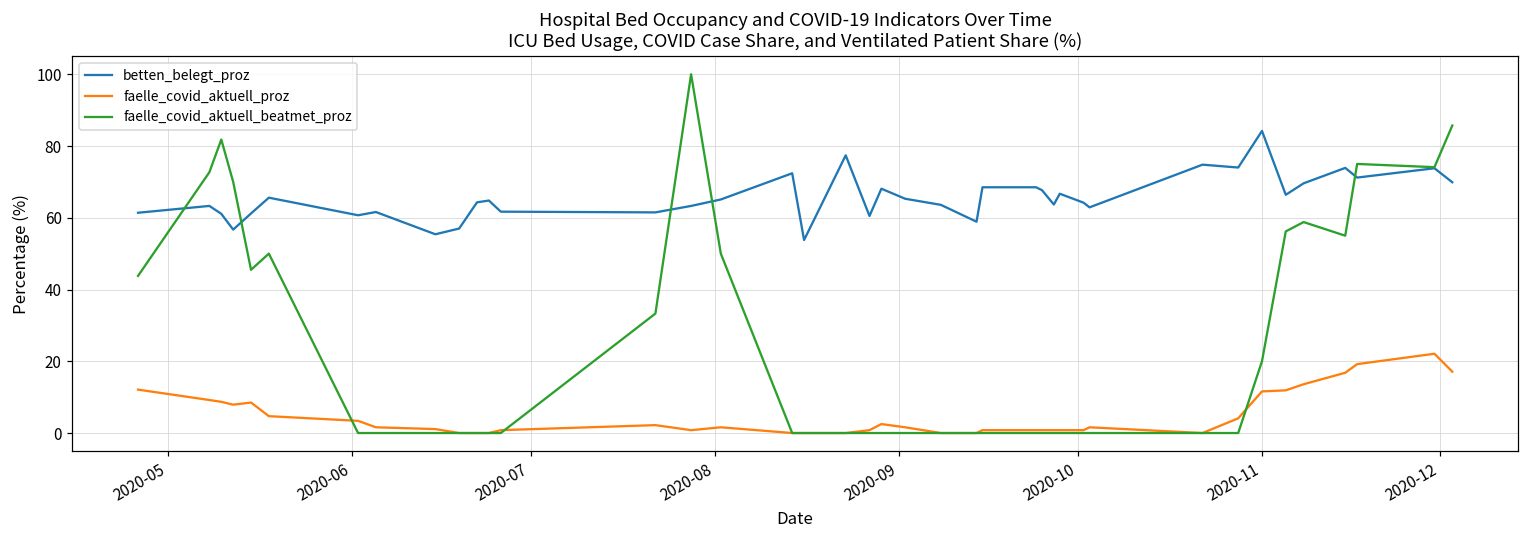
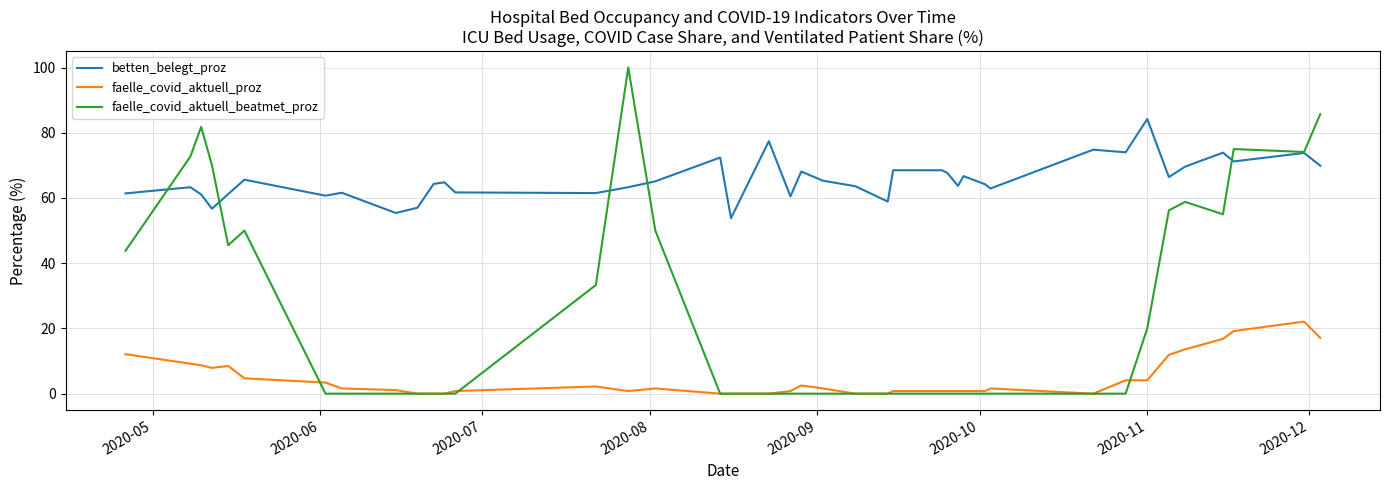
  {
    "betten_belegt_proz": {
      "2020-11": 84
    },
    "faelle_covid_aktuell_proz": {
-     "2020-11": 12
+     "2020-11": 4
    },
    "faelle_covid_aktuell_beatmet_proz": {
      "2020-11": 20
    }
  }
